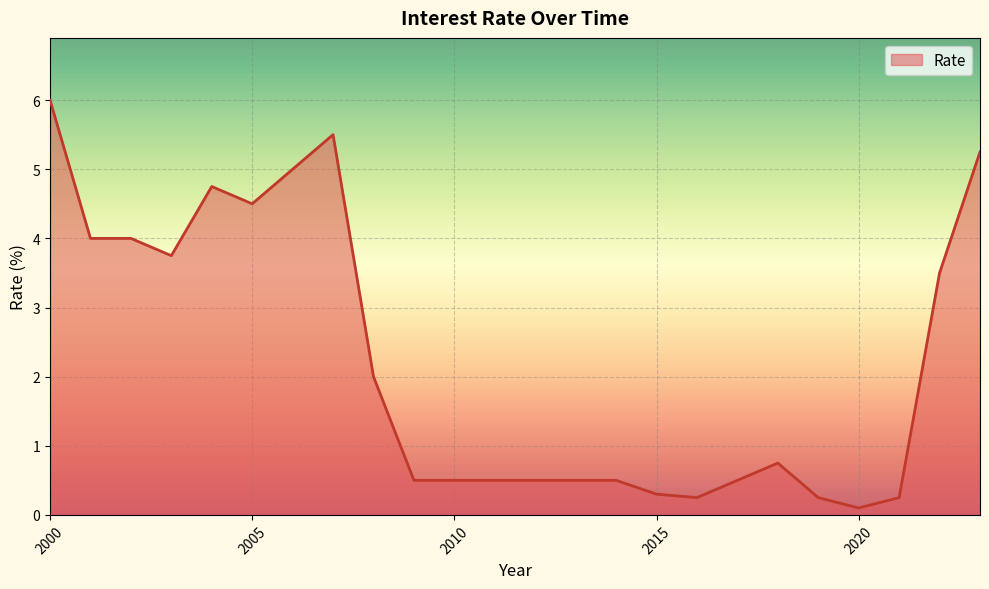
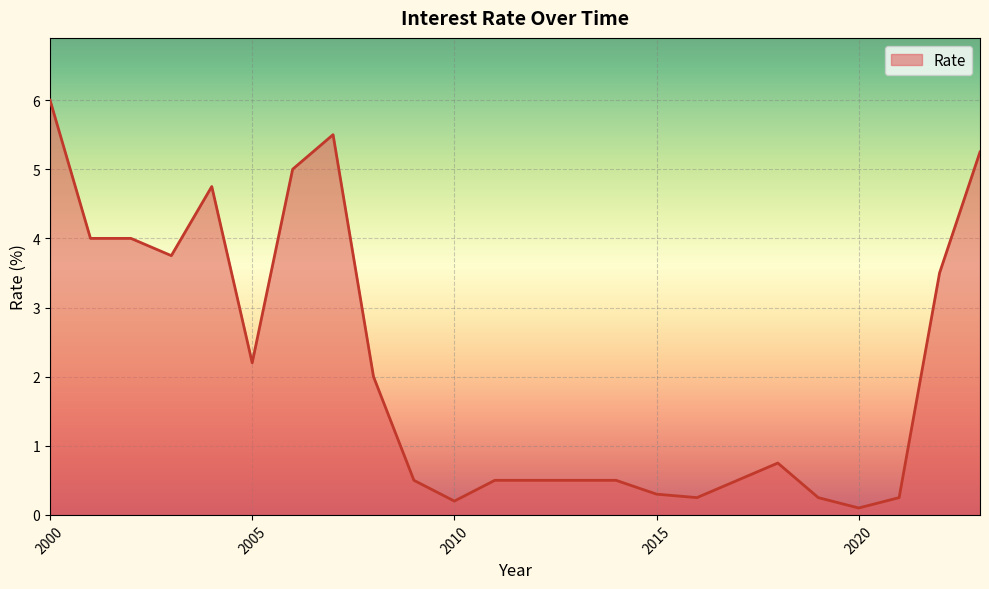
  {
    "2000": 6.0,
-   "2005": 4.5,
-   "2010": 0.5,
+   "2005": 2.2,
+   "2010": 0.2,
    "2015": 0.3,
    "2020": 0.1
  }
